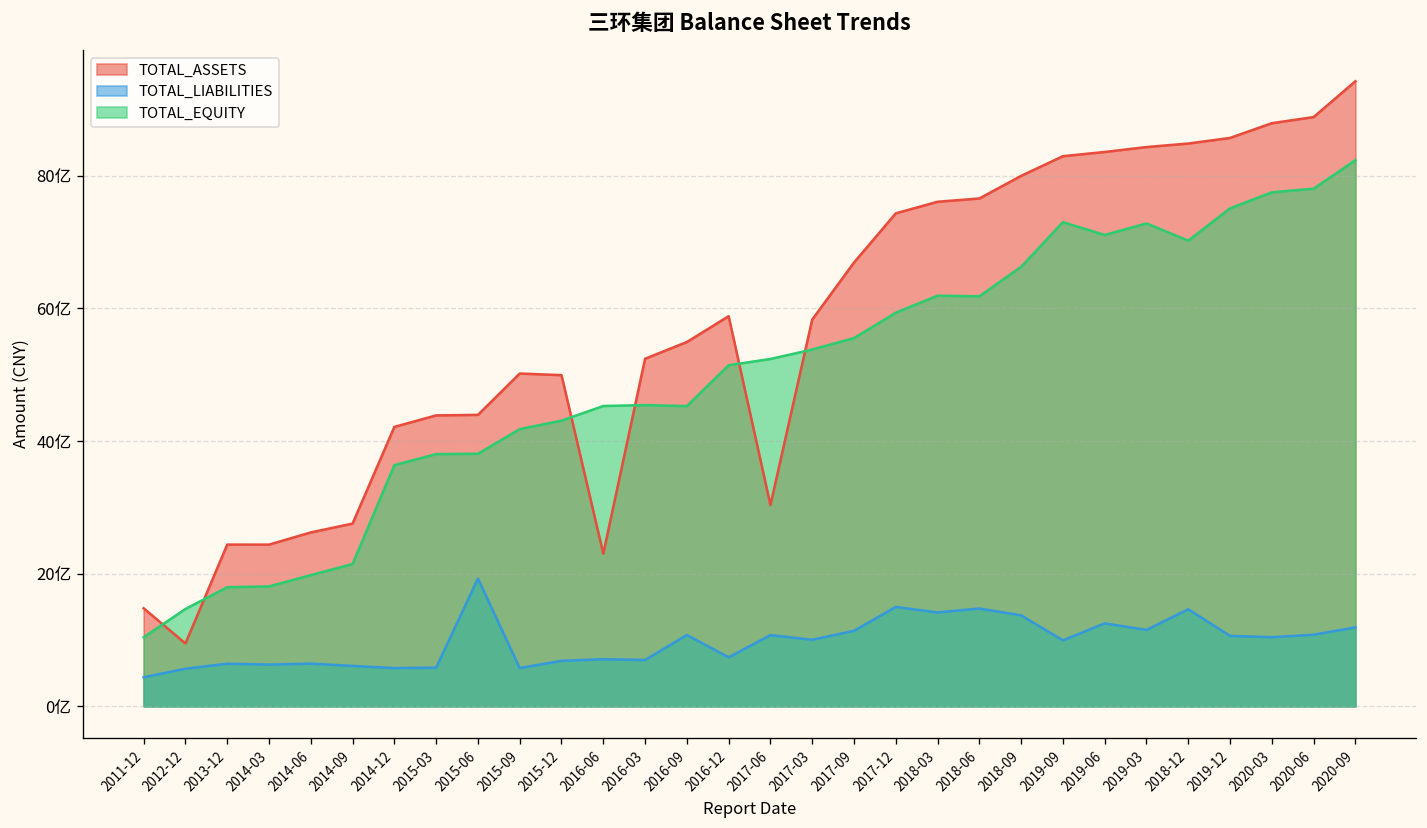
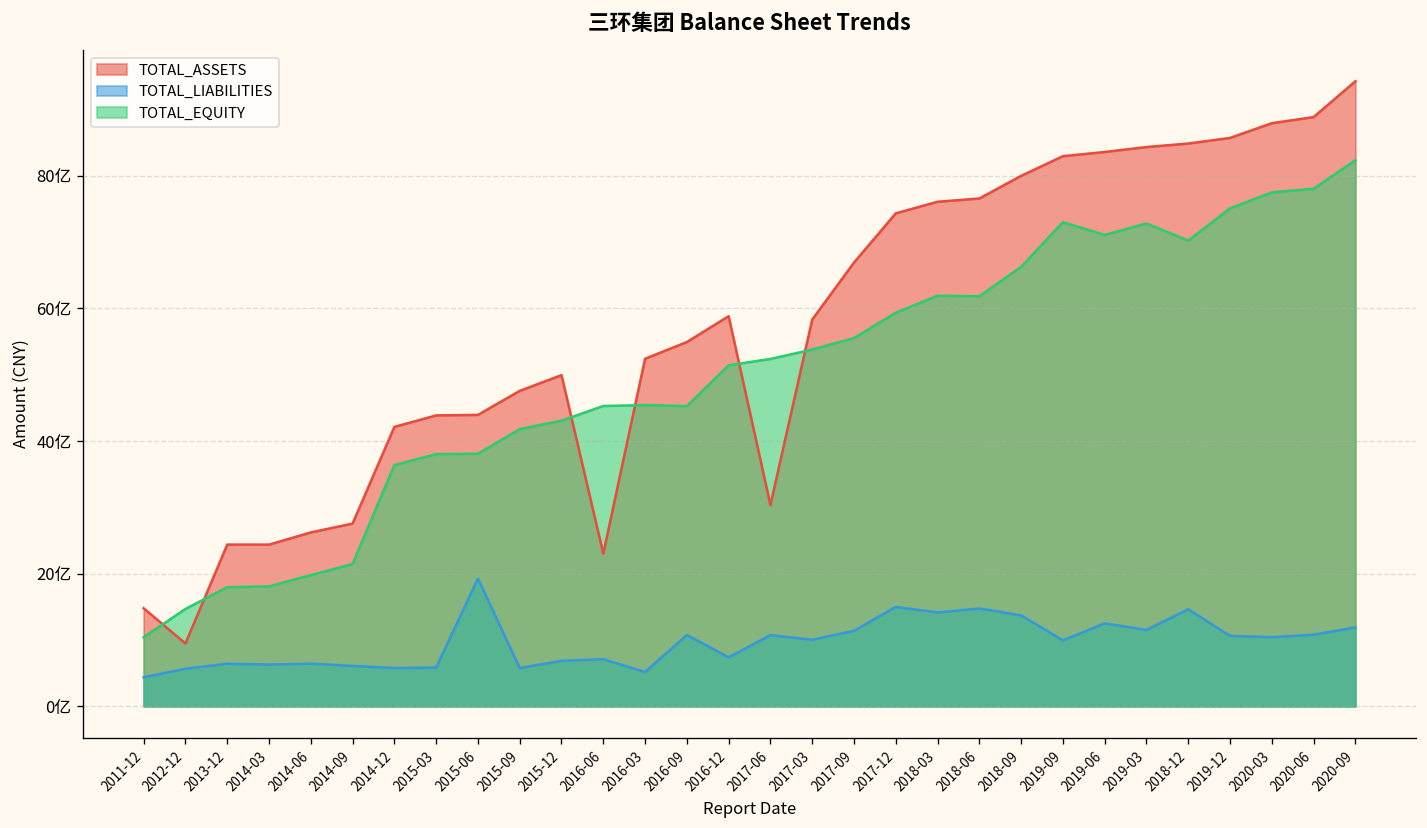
  {
    "TOTAL_ASSETS": {
      "2011-12": "15亿",
      "2012-12": "9亿",
      "2013-12": "24亿",
      "2014-03": "24亿",
      "2014-06": "26亿",
      "2014-09": "28亿",
      "2014-12": "42亿",
      "2015-03": "44亿",
      "2015-06": "44亿",
-     "2015-09": "50亿",
+     "2015-09": "48亿",
      "2015-12": "50亿",
      "2016-06": "23亿",
      "2016-03": "52亿",
      "2016-09": "55亿",
      "2016-12": "59亿",
      "2017-06": "30亿",
      "2017-03": "58亿",
      "2017-09": "67亿",
      "2017-12": "74亿",
      "2018-03": "76亿",
      "2018-06": "77亿",
      "2018-09": "80亿",
      "2019-09": "83亿",
      "2019-06": "84亿",
      "2019-03": "84亿",
      "2018-12": "85亿",
      "2019-12": "86亿",
      "2020-03": "88亿",
      "2020-06": "89亿",
      "2020-09": "94亿"
    },
    "TOTAL_LIABILITIES": {
      "2011-12": "4亿",
      "2012-12": "6亿",
      "2013-12": "6亿",
      "2014-03": "6亿",
      "2014-06": "6亿",
      "2014-09": "6亿",
      "2014-12": "6亿",
      "2015-03": "6亿",
      "2015-06": "19亿",
      "2015-09": "6亿",
      "2015-12": "7亿",
      "2016-06": "7亿",
-     "2016-03": "7亿",
+     "2016-03": "5亿",
      "2016-09": "11亿",
      "2016-12": "7亿",
      "2017-06": "11亿",
      "2017-03": "10亿",
      "2017-09": "11亿",
      "2017-12": "15亿",
      "2018-03": "14亿",
      "2018-06": "15亿",
      "2018-09": "14亿",
      "2019-09": "10亿",
      "2019-06": "13亿",
      "2019-03": "12亿",
      "2018-12": "15亿",
      "2019-12": "11亿",
      "2020-03": "10亿",
      "2020-06": "11亿",
      "2020-09": "12亿"
    },
    "TOTAL_EQUITY": {
      "2011-12": "10亿",
      "2012-12": "15亿",
      "2013-12": "18亿",
      "2014-03": "18亿",
      "2014-06": "20亿",
      "2014-09": "21亿",
      "2014-12": "36亿",
      "2015-03": "38亿",
      "2015-06": "38亿",
      "2015-09": "42亿",
      "2015-12": "43亿",
      "2016-06": "45亿",
      "2016-03": "45亿",
      "2016-09": "45亿",
      "2016-12": "51亿",
      "2017-06": "52亿",
      "2017-03": "54亿",
      "2017-09": "56亿",
      "2017-12": "59亿",
      "2018-03": "62亿",
      "2018-06": "62亿",
      "2018-09": "66亿",
      "2019-09": "73亿",
      "2019-06": "71亿",
      "2019-03": "73亿",
      "2018-12": "70亿",
      "2019-12": "75亿",
      "2020-03": "78亿",
      "2020-06": "78亿",
      "2020-09": "82亿"
    }
  }
